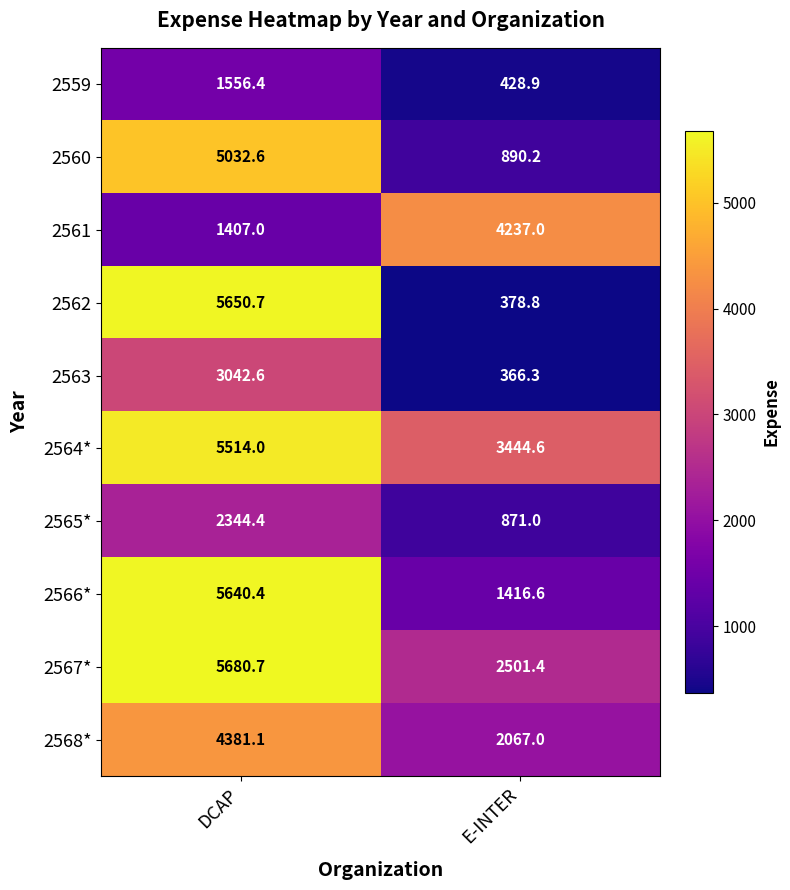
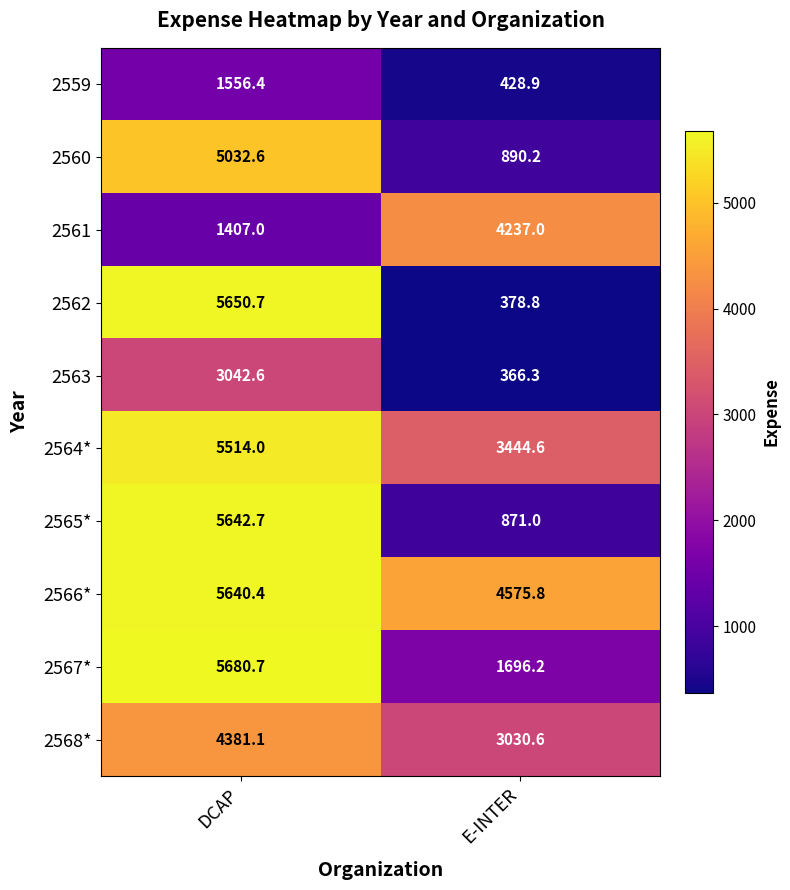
  {
    "2559": {
      "DCAP": 1556.4,
      "E-INTER": 428.9
    },
    "2560": {
      "DCAP": 5032.6,
      "E-INTER": 890.2
    },
    "2561": {
      "DCAP": 1407.0,
      "E-INTER": 4237.0
    },
    "2562": {
      "DCAP": 5650.7,
      "E-INTER": 378.8
    },
    "2563": {
      "DCAP": 3042.6,
      "E-INTER": 366.3
    },
    "2564*": {
      "DCAP": 5514.0,
      "E-INTER": 3444.6
    },
    "2565*": {
-     "DCAP": 2344.4,
+     "DCAP": 5642.7,
      "E-INTER": 871.0
    },
    "2566*": {
      "DCAP": 5640.4,
-     "E-INTER": 1416.6
+     "E-INTER": 4575.8
    },
    "2567*": {
      "DCAP": 5680.7,
-     "E-INTER": 2501.4
+     "E-INTER": 1696.2
    },
    "2568*": {
      "DCAP": 4381.1,
-     "E-INTER": 2067.0
+     "E-INTER": 3030.6
    }
  }
